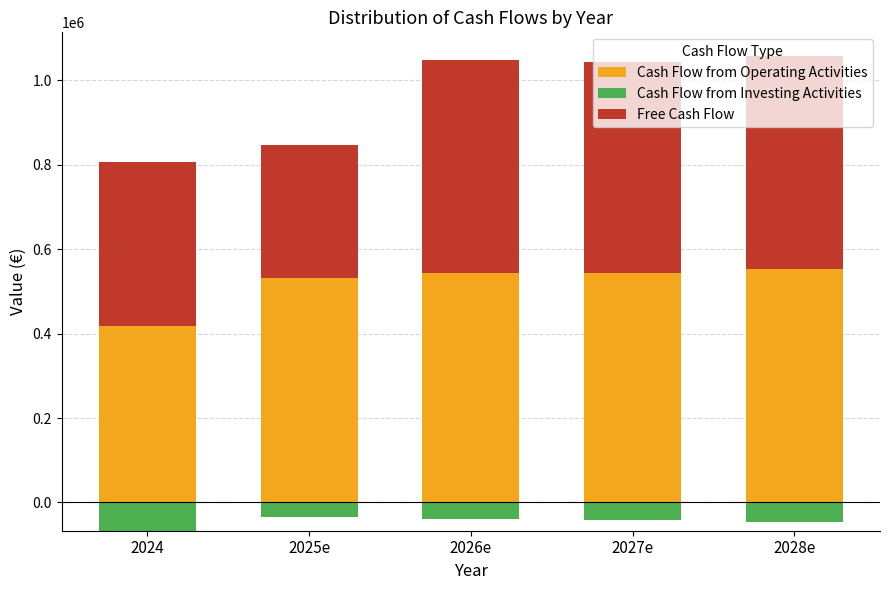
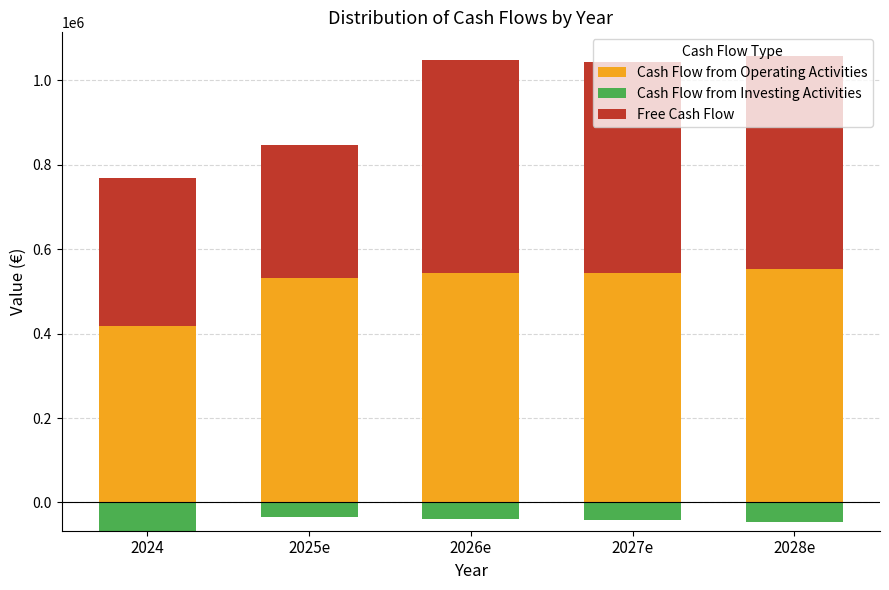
  {
    "Free Cash Flow": {
-     "2024": 390000,
+     "2024": 350000,
      "2025e": 310000,
      "2026e": 500000
    }
  }
